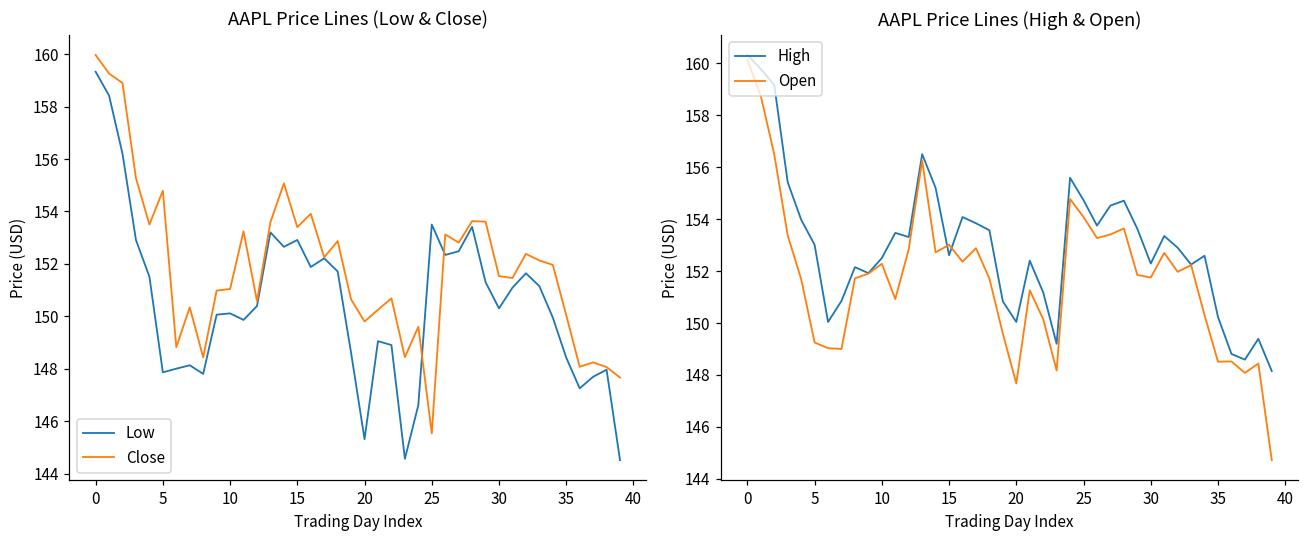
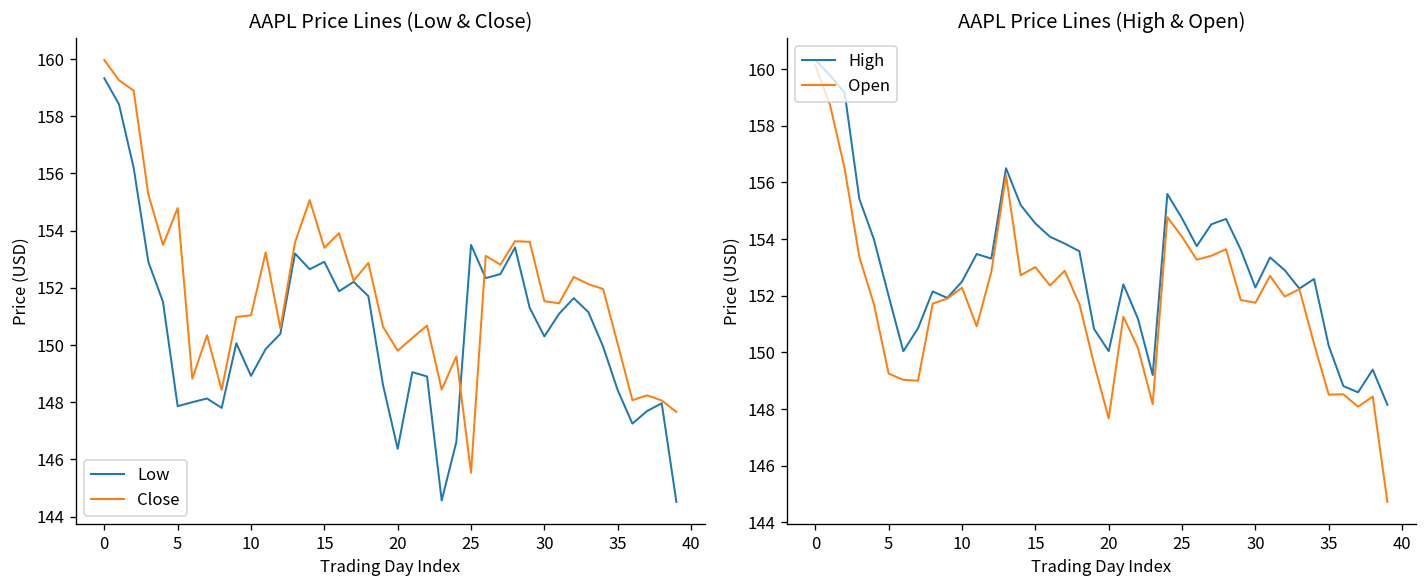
  {
    "AAPL Price Lines (Low & Close)": {
      "Low": {
        "0": 159.3,
        "5": 147.9,
-       "10": 150.1,
+       "10": 148.9,
        "15": 152.9,
-       "20": 145.3,
+       "20": 146.4,
        "25": 153.5,
        "30": 150.3,
        "35": 148.4
      },
      "Close": {
        "0": 160.0,
        "5": 154.8,
        "10": 151.0,
        "15": 153.4,
        "20": 149.8,
        "25": 145.5,
        "30": 151.5,
        "35": 150.0
      }
    },
    "AAPL Price Lines (High & Open)": {
      "High": {
-       "5": 153.0,
+       "5": 152.0,
        "10": 152.5,
-       "15": 152.6,
+       "15": 154.6,
        "20": 150.0,
        "25": 154.7,
        "30": 152.3,
        "35": 150.2
      },
      "Open": {
        "5": 149.3,
        "10": 152.3,
        "15": 153.0,
        "20": 147.7,
        "25": 154.1,
        "30": 151.8,
        "35": 148.5
      }
    }
  }
